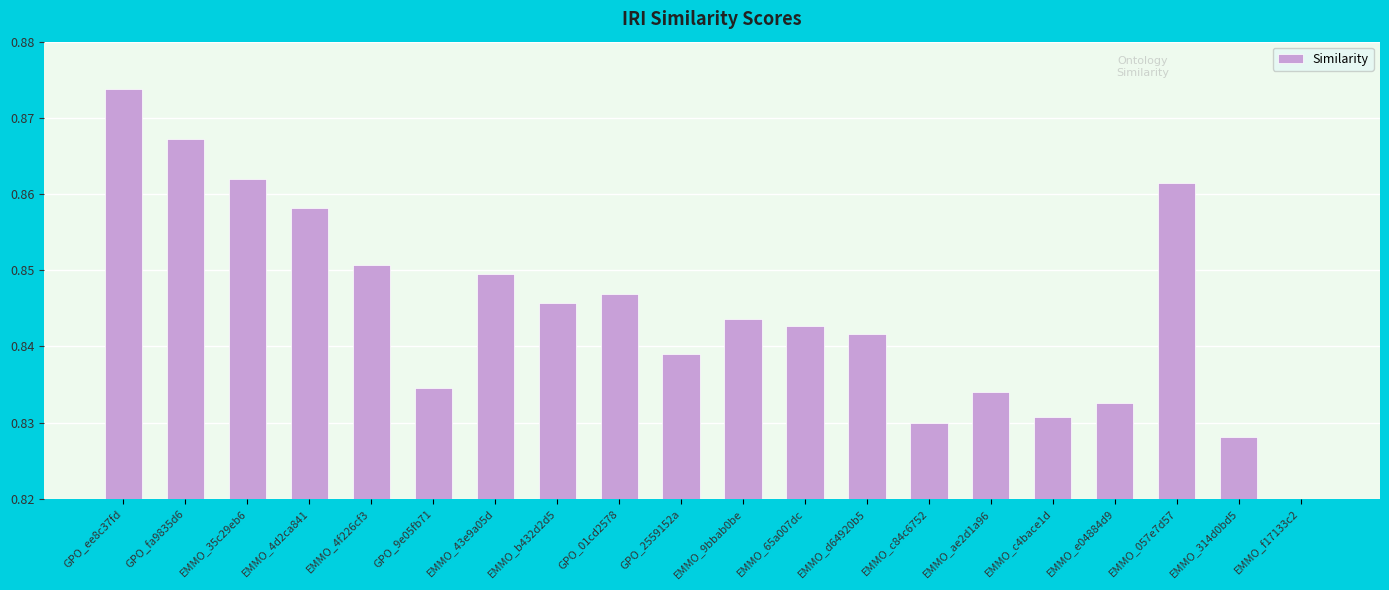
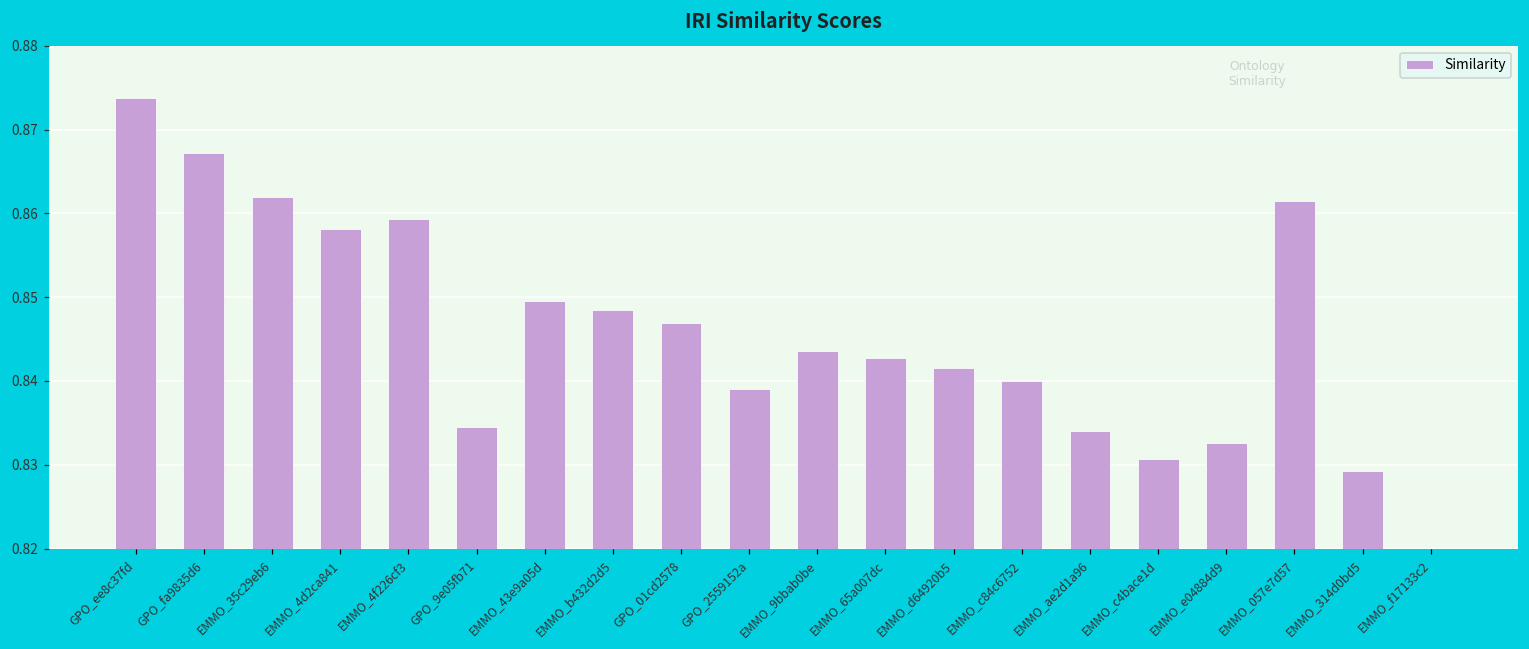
  {
    "GPO_ee8c37fd": 0.874,
    "GPO_fa9835d6": 0.867,
    "EMMO_35c29eb6": 0.862,
    "EMMO_4d2ca841": 0.858,
-   "EMMO_4f226cf3": 0.851,
+   "EMMO_4f226cf3": 0.859,
    "GPO_9e05fb71": 0.835,
    "EMMO_43e9a05d": 0.850,
-   "EMMO_b432d2d5": 0.846,
+   "EMMO_b432d2d5": 0.849,
    "GPO_01cd2578": 0.847,
    "GPO_2559152a": 0.839,
    "EMMO_9bbab0be": 0.844,
    "EMMO_65a007dc": 0.843,
    "EMMO_d64920b5": 0.842,
-   "EMMO_c84c6752": 0.83,
+   "EMMO_c84c6752": 0.84,
    "EMMO_ae2d1a96": 0.834,
    "EMMO_c4bace1d": 0.831,
    "EMMO_e04884d9": 0.833,
    "EMMO_057e7d57": 0.862,
-   "EMMO_314d0bd5": 0.828,
+   "EMMO_314d0bd5": 0.829,
    "EMMO_f17133c2": 0.820
  }
